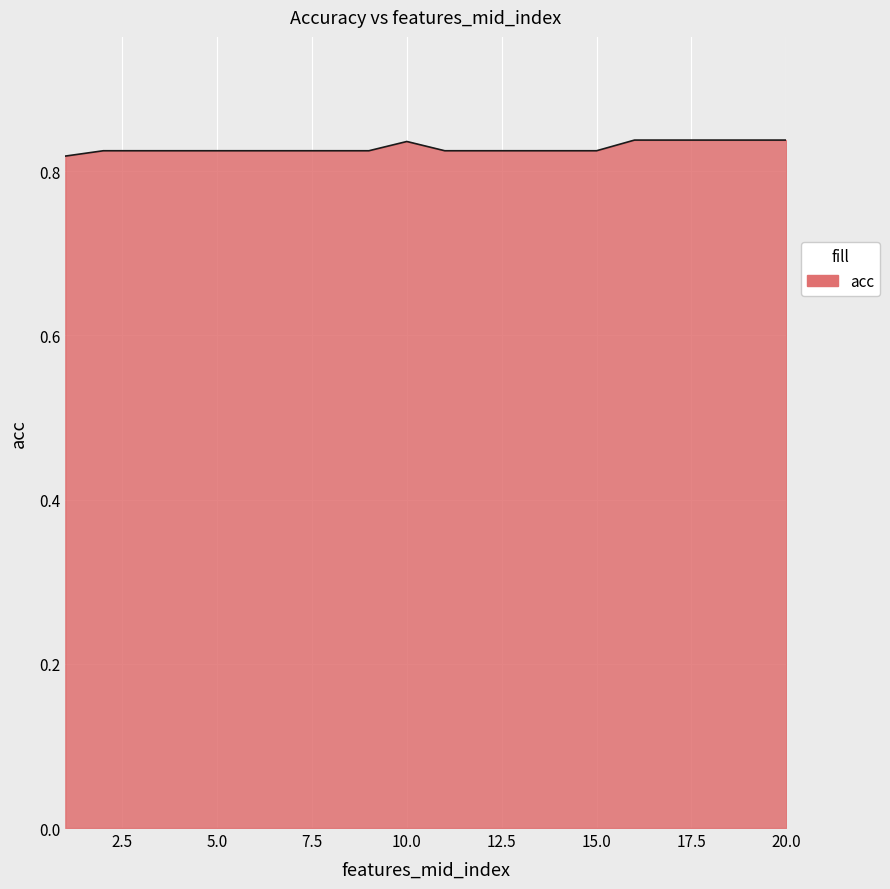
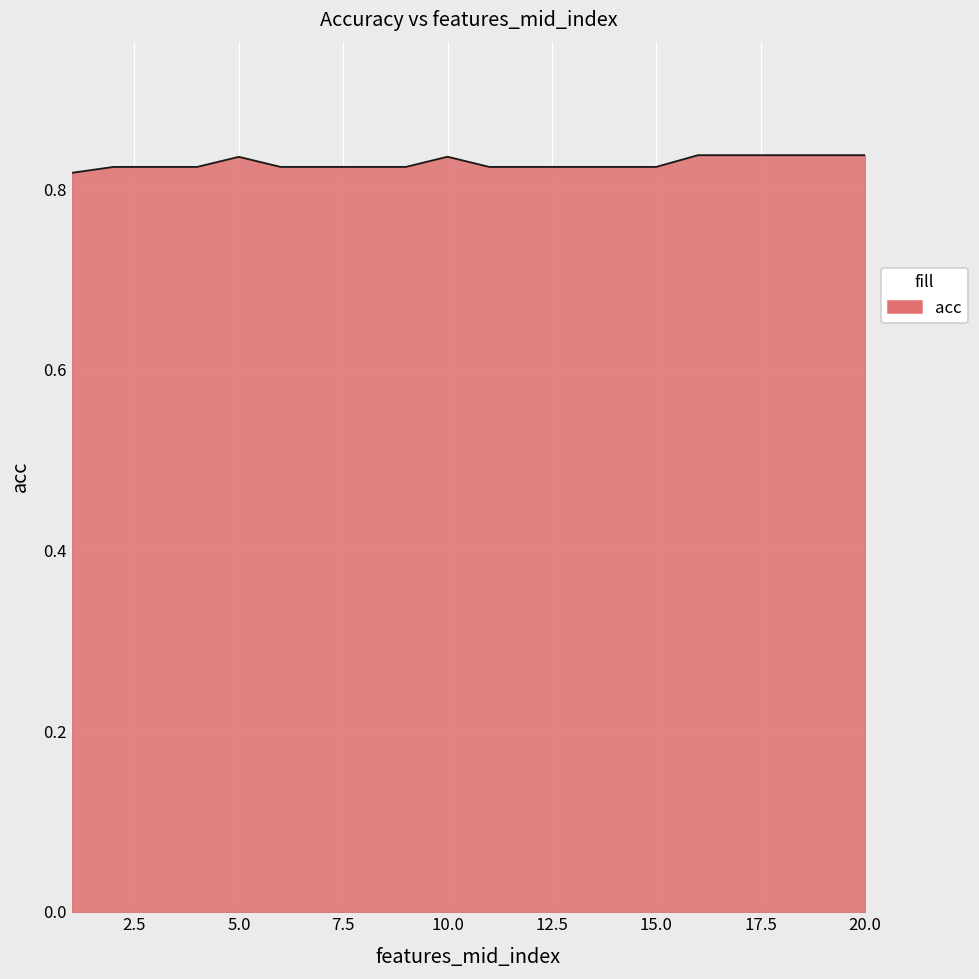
  {
-   "5.0": 0.82,
+   "5.0": 0.84,
    "10.0": 0.84,
    "15.0": 0.82,
    "20.0": 0.84
  }
